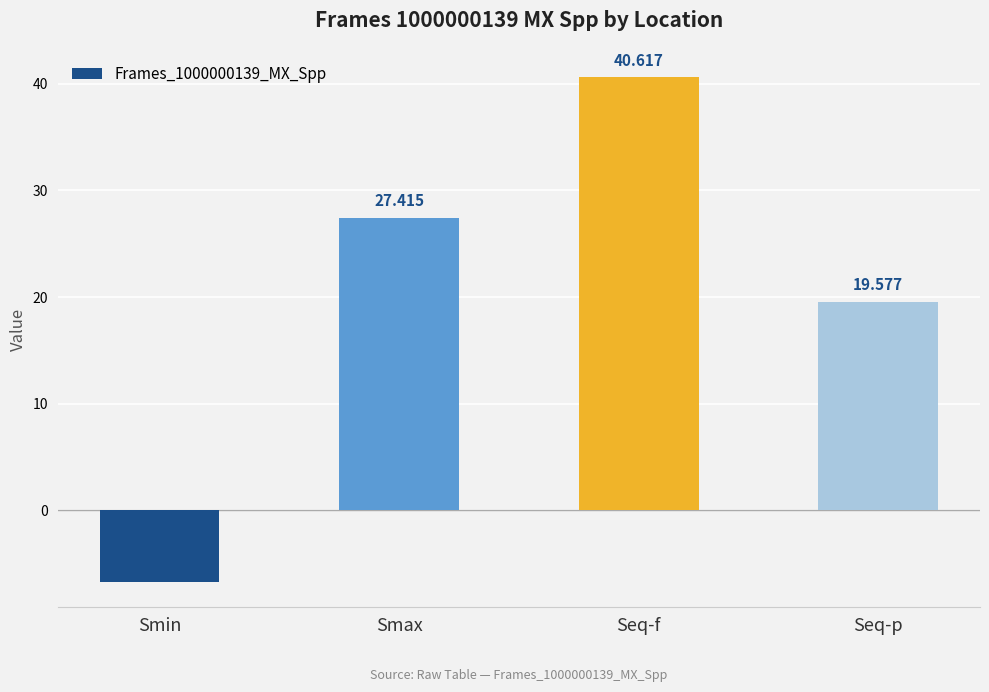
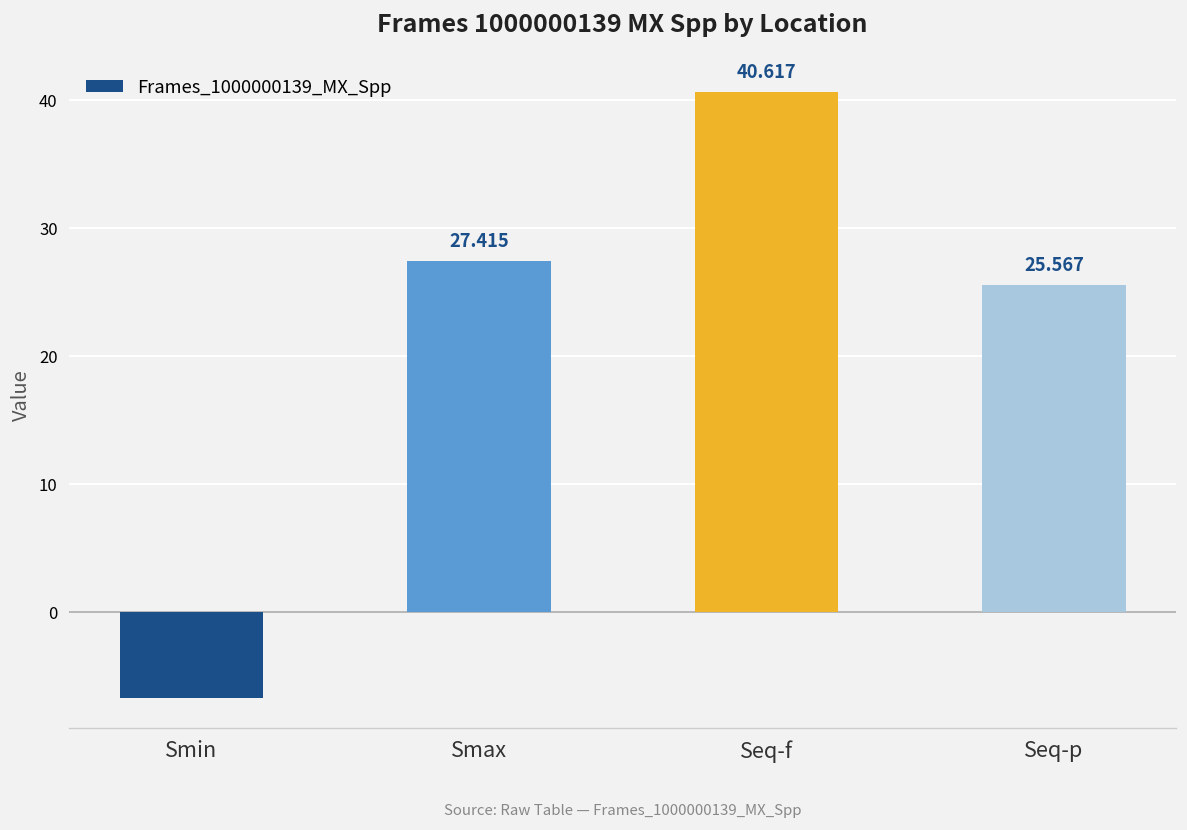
  {
    "Smax": 27.415,
    "Seq-f": 40.617,
-   "Seq-p": 19.577
+   "Seq-p": 25.567
  }
